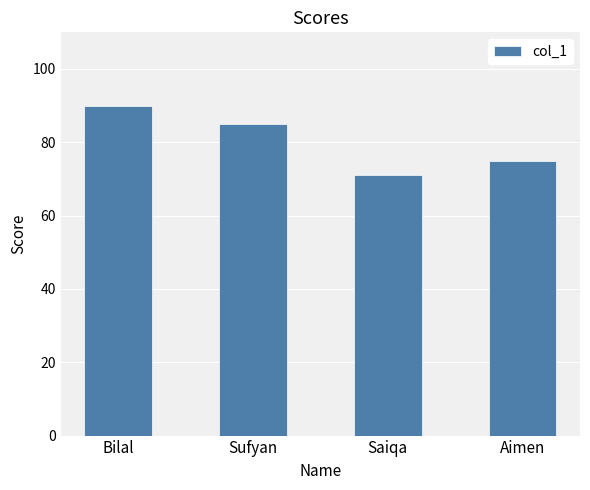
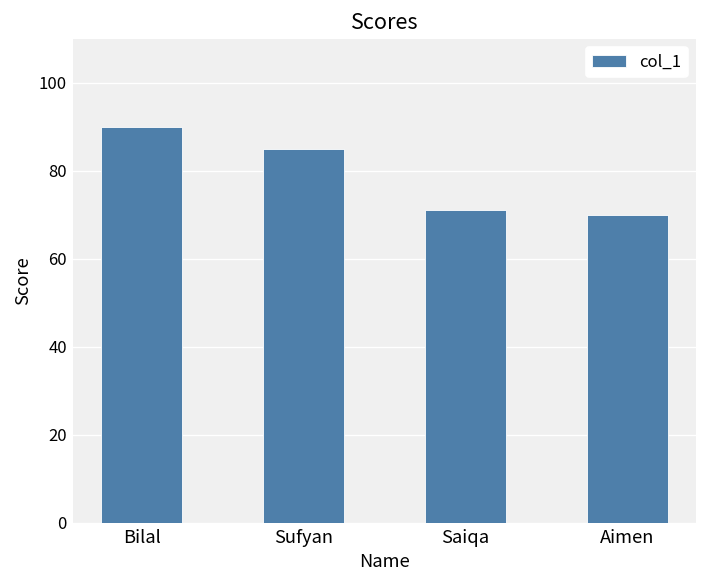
  {
    "Bilal": 90,
    "Sufyan": 85,
    "Saiqa": 71,
-   "Aimen": 75
+   "Aimen": 70
  }
